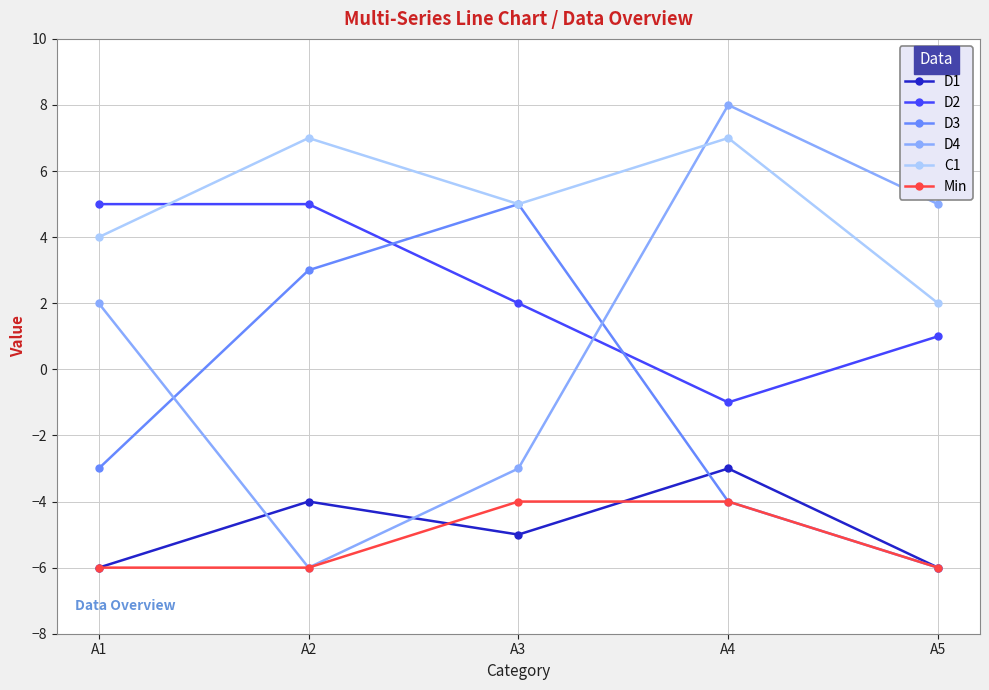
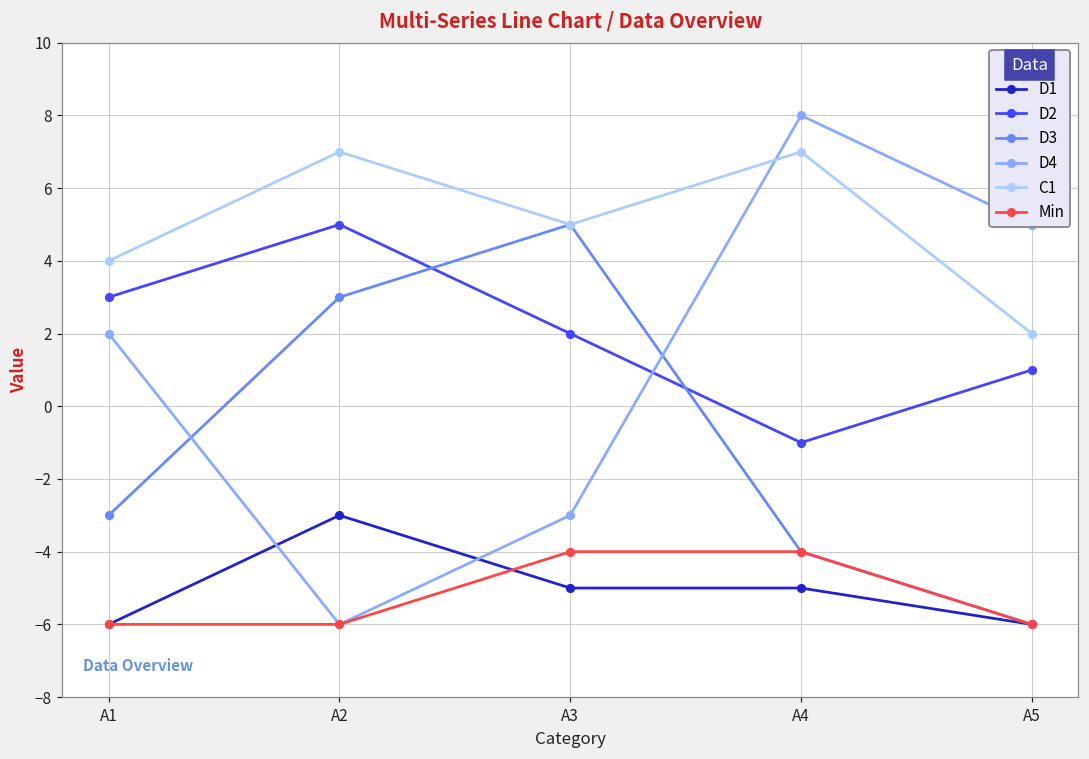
  {
    "D1": {
-     "A2": -4,
+     "A2": -3,
      "A3": -5,
-     "A4": -3
+     "A4": -5
    },
    "D2": {
-     "A1": 5,
+     "A1": 3,
      "A2": 5,
      "A3": 2,
      "A4": -1,
      "A5": 1
    },
    "Min": {
      "A3": -4
    }
  }
